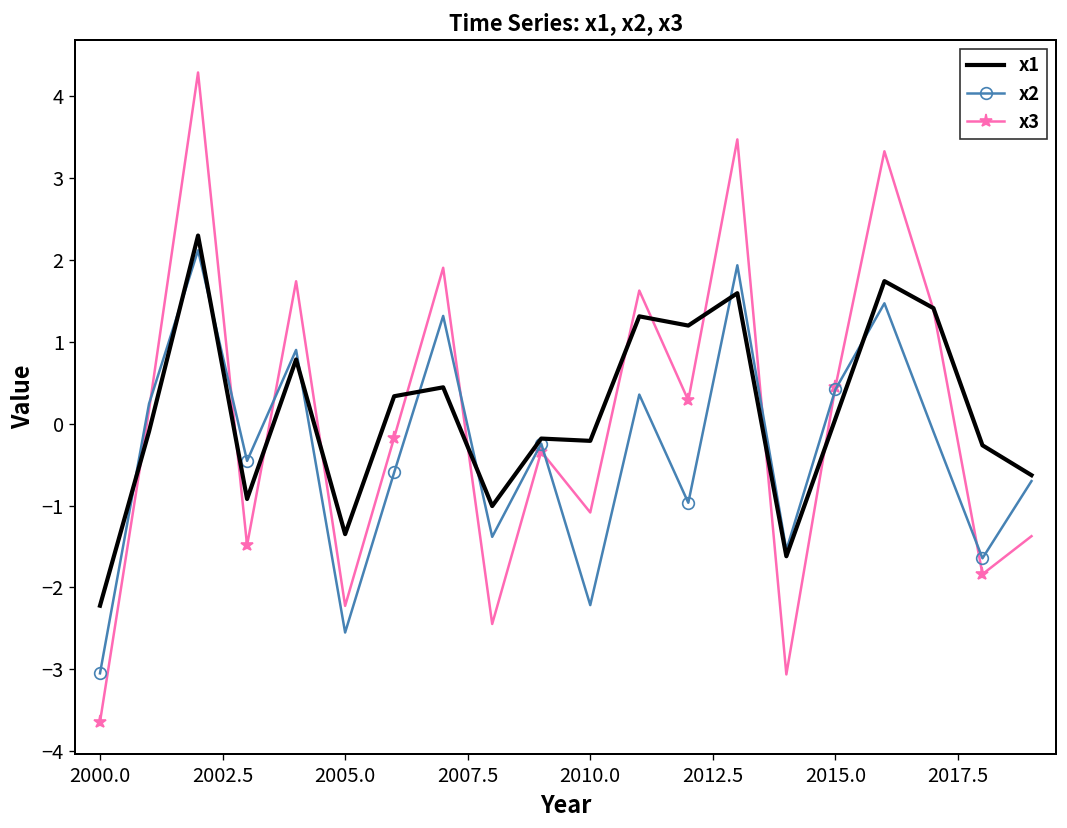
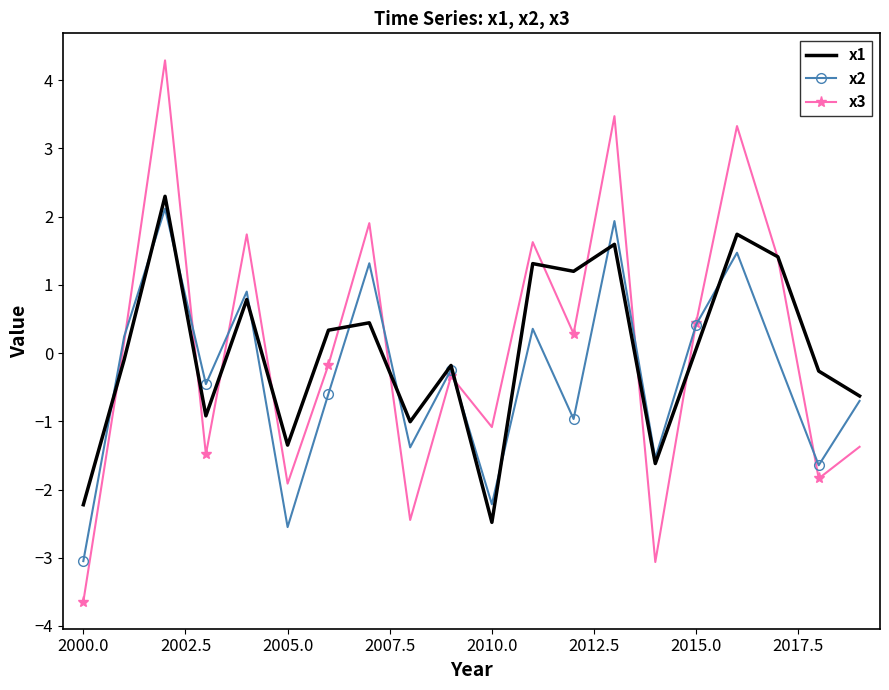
  {
    "x1": {
      "2000.0": -2.2,
      "2005.0": -1.3,
-     "2010.0": -0.2,
+     "2010.0": -2.5,
      "2015.0": 0.1
    },
    "x2": {
      "2000.0": -3.0,
      "2005.0": -2.6,
      "2010.0": -2.2
    },
    "x3": {
      "2000.0": -3.6,
-     "2005.0": -2.2,
+     "2005.0": -1.9,
      "2010.0": -1.1
    }
  }
